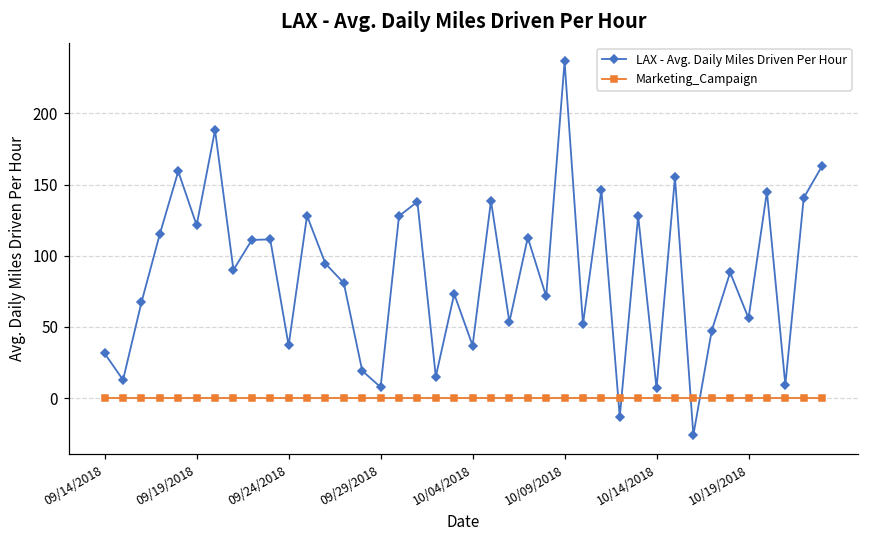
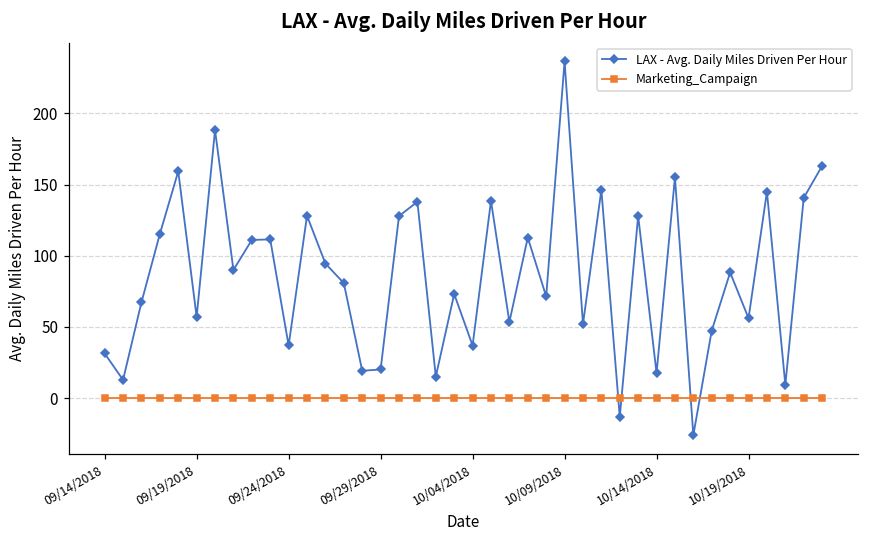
  {
    "LAX - Avg. Daily Miles Driven Per Hour": {
      "09/14/2018": 31,
-     "09/19/2018": 121,
+     "09/19/2018": 57,
      "09/24/2018": 37,
-     "09/29/2018": 8,
+     "09/29/2018": 20,
      "10/04/2018": 37,
      "10/09/2018": 236,
-     "10/14/2018": 7,
+     "10/14/2018": 18,
      "10/19/2018": 56
    },
    "Marketing_Campaign": {
      "09/14/2018": 0,
      "09/19/2018": 0,
      "09/24/2018": 0,
      "09/29/2018": 0,
      "10/04/2018": 0,
      "10/09/2018": 0,
      "10/14/2018": 0,
      "10/19/2018": 0
    }
  }
